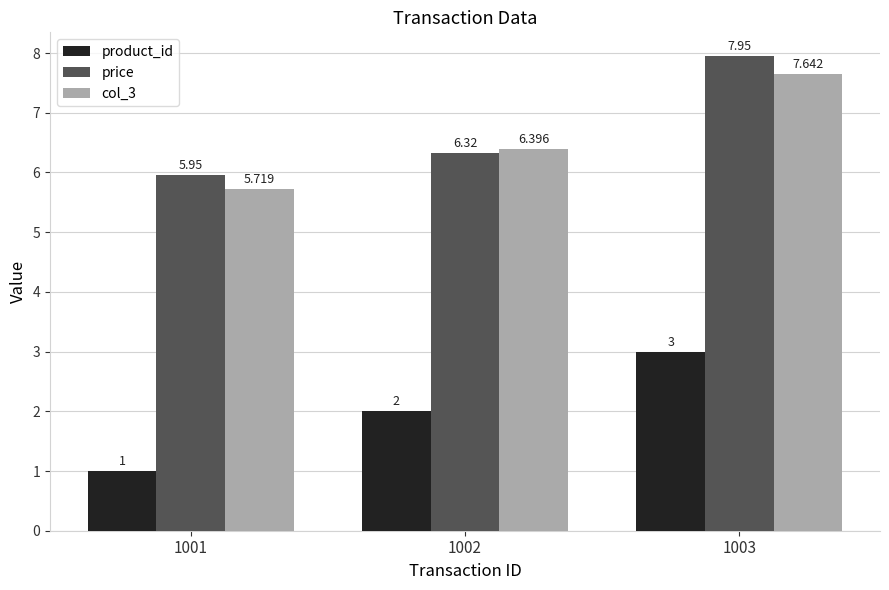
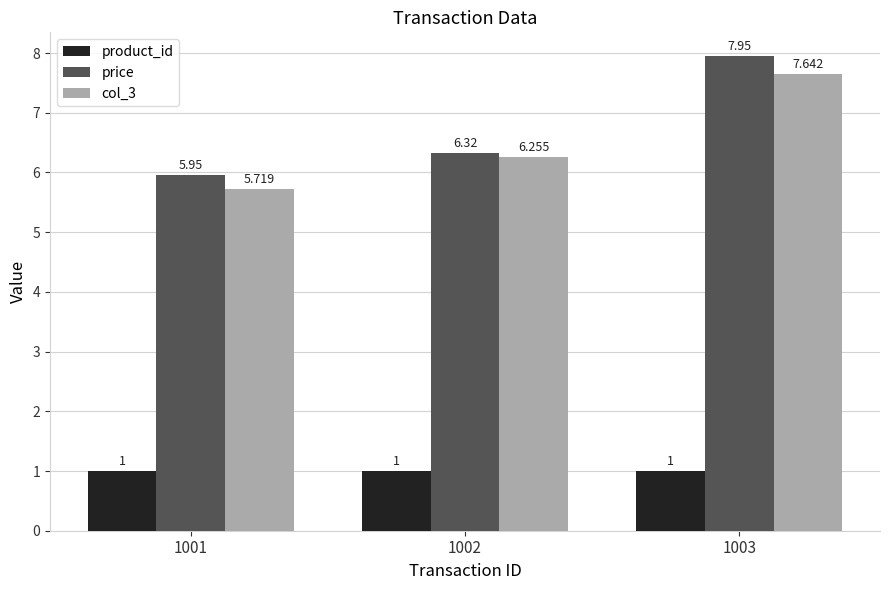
  {
    "product_id": {
      "1001": 1,
-     "1002": 2,
-     "1003": 3
+     "1002": 1,
+     "1003": 1
    },
    "price": {
      "1001": 5.95,
      "1002": 6.32,
      "1003": 7.95
    },
    "col_3": {
      "1001": 5.719,
-     "1002": 6.396,
+     "1002": 6.255,
      "1003": 7.642
    }
  }
